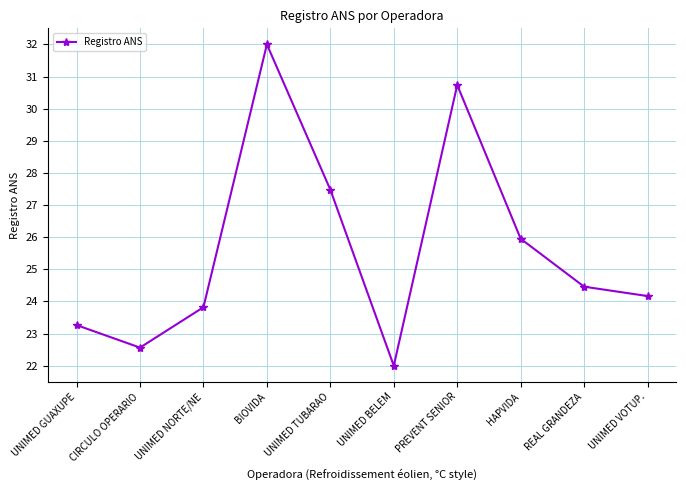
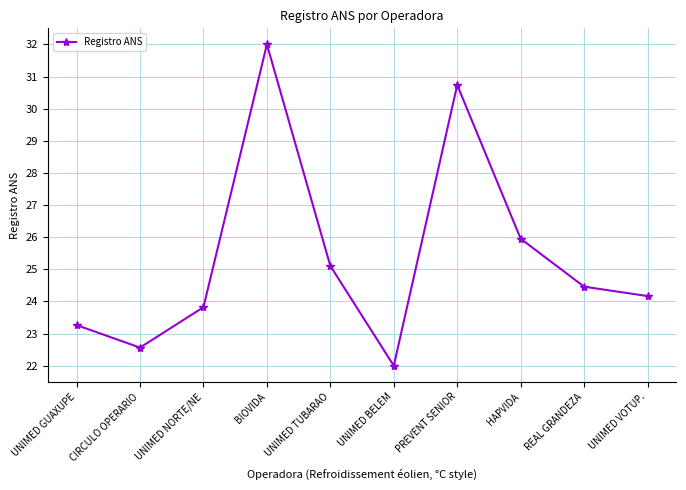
  {
    "UNIMED GUAXUPE": 23.3,
    "CIRCULO OPERARIO": 22.6,
    "UNIMED NORTE/NE": 23.8,
    "BIOVIDA": 32.0,
-   "UNIMED TUBARAO": 27.5,
+   "UNIMED TUBARAO": 25.1,
    "UNIMED BELEM": 22.0,
    "PREVENT SENIOR": 30.7,
    "HAPVIDA": 26.0,
    "REAL GRANDEZA": 24.5,
    "UNIMED VOTUP.": 24.2
  }
